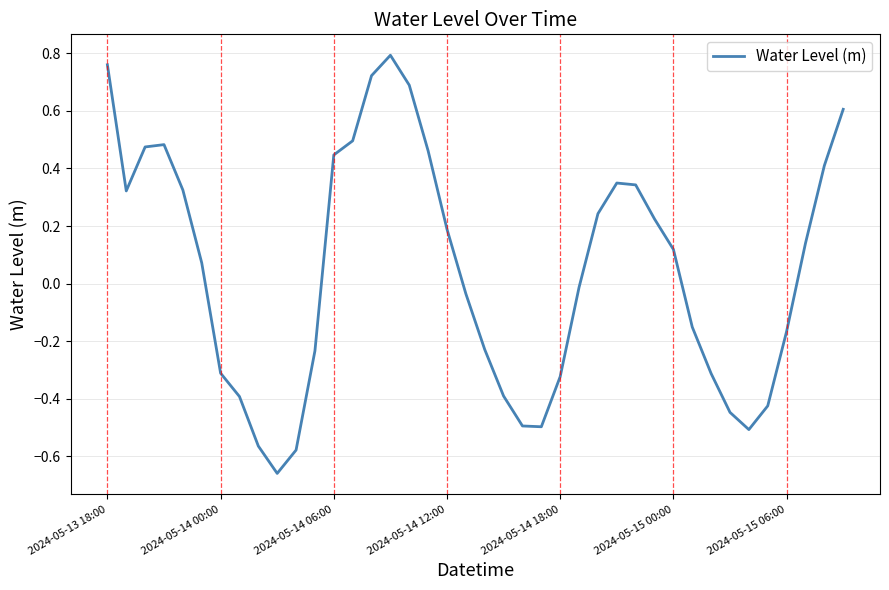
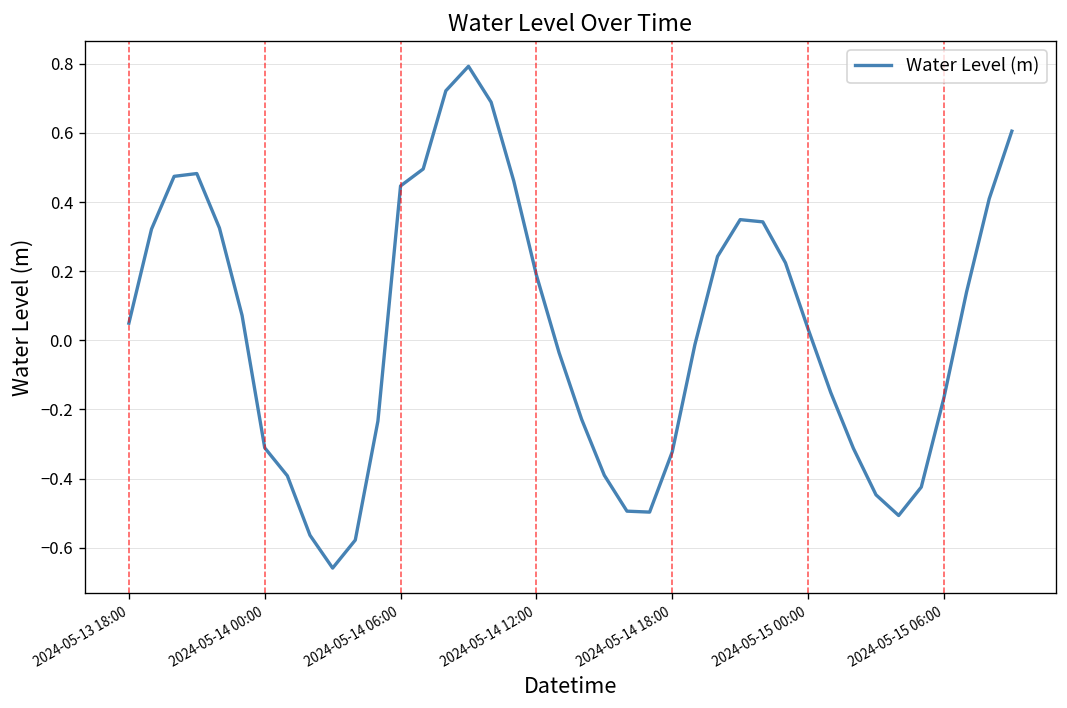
  {
-   "2024-05-13 18:00": 0.76,
+   "2024-05-13 18:00": 0.05,
    "2024-05-14 00:00": -0.31,
    "2024-05-14 06:00": 0.45,
    "2024-05-14 12:00": 0.19,
    "2024-05-14 18:00": -0.32,
-   "2024-05-15 00:00": 0.12,
+   "2024-05-15 00:00": 0.03,
    "2024-05-15 06:00": -0.17
  }
